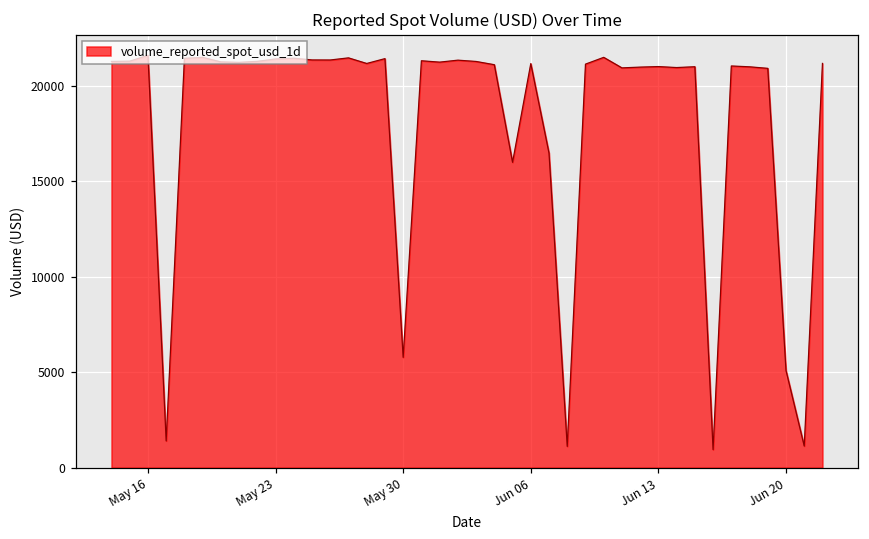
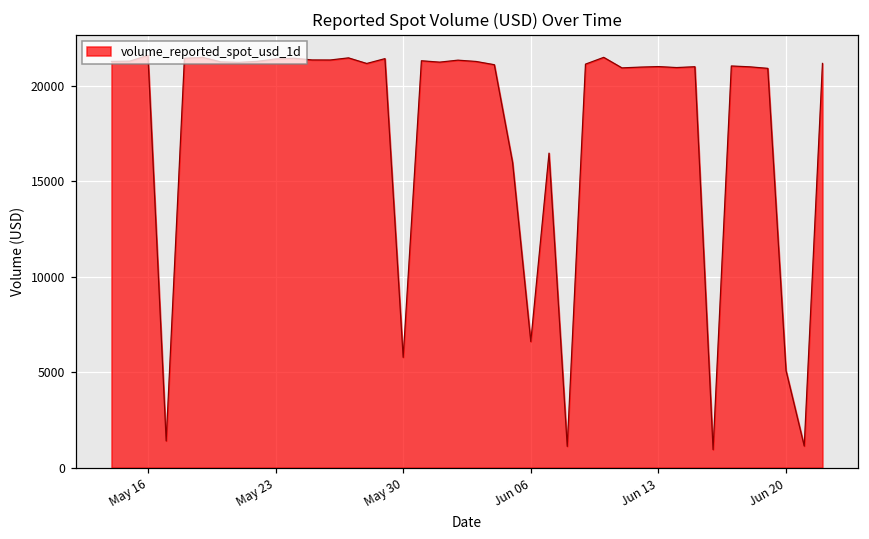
  {
    "May 30": 5800,
-   "Jun 06": 21200,
+   "Jun 06": 6600,
    "Jun 13": 21000,
    "Jun 20": 5100
  }
